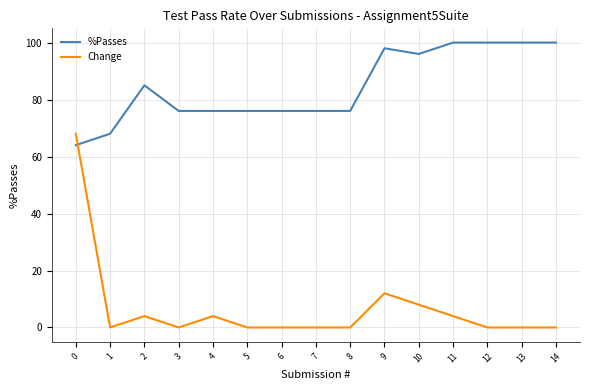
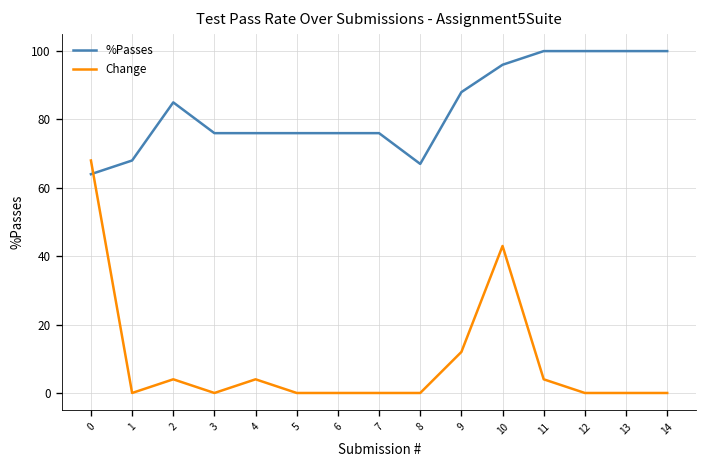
  {
    "%Passes": {
      "0": 64,
      "1": 68,
      "2": 85,
      "3": 76,
      "4": 76,
      "5": 76,
      "6": 76,
      "7": 76,
-     "8": 76,
-     "9": 98,
+     "8": 67,
+     "9": 88,
      "10": 96,
      "11": 100,
      "12": 100,
      "13": 100,
      "14": 100
    },
    "Change": {
      "0": 68,
      "1": 0,
      "2": 4,
      "3": 0,
      "4": 4,
      "5": 0,
      "6": 0,
      "7": 0,
      "8": 0,
      "9": 12,
-     "10": 8,
+     "10": 43,
      "11": 4,
      "12": 0,
      "13": 0,
      "14": 0
    }
  }
